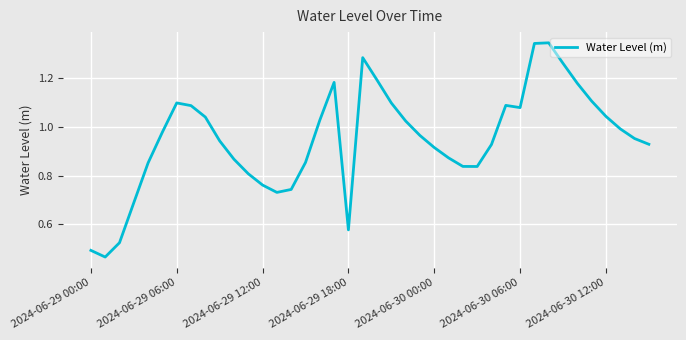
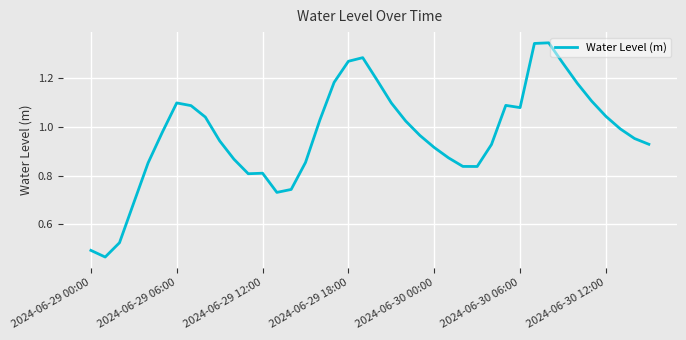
  {
    "2024-06-29 00:00": 0.49,
    "2024-06-29 06:00": 1.10,
-   "2024-06-29 12:00": 0.76,
-   "2024-06-29 18:00": 0.58,
+   "2024-06-29 12:00": 0.81,
+   "2024-06-29 18:00": 1.27,
    "2024-06-30 00:00": 0.92,
    "2024-06-30 06:00": 1.08,
    "2024-06-30 12:00": 1.04
  }
